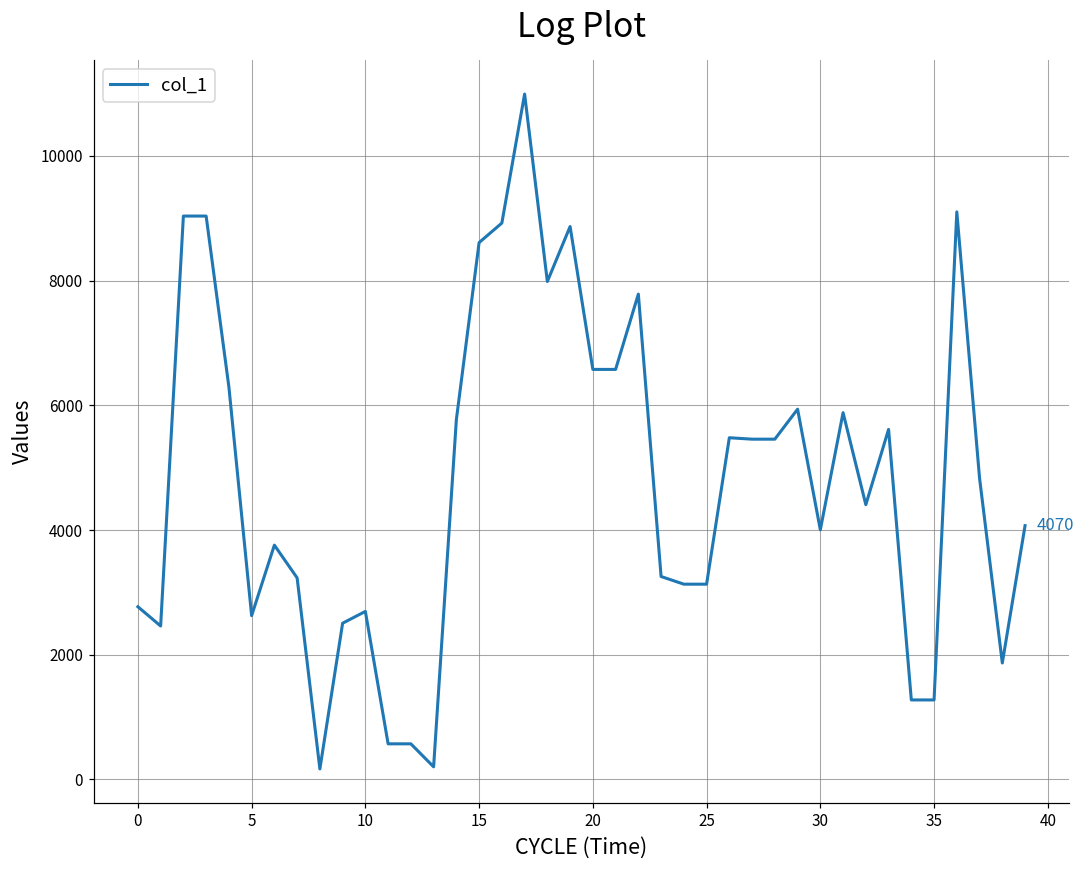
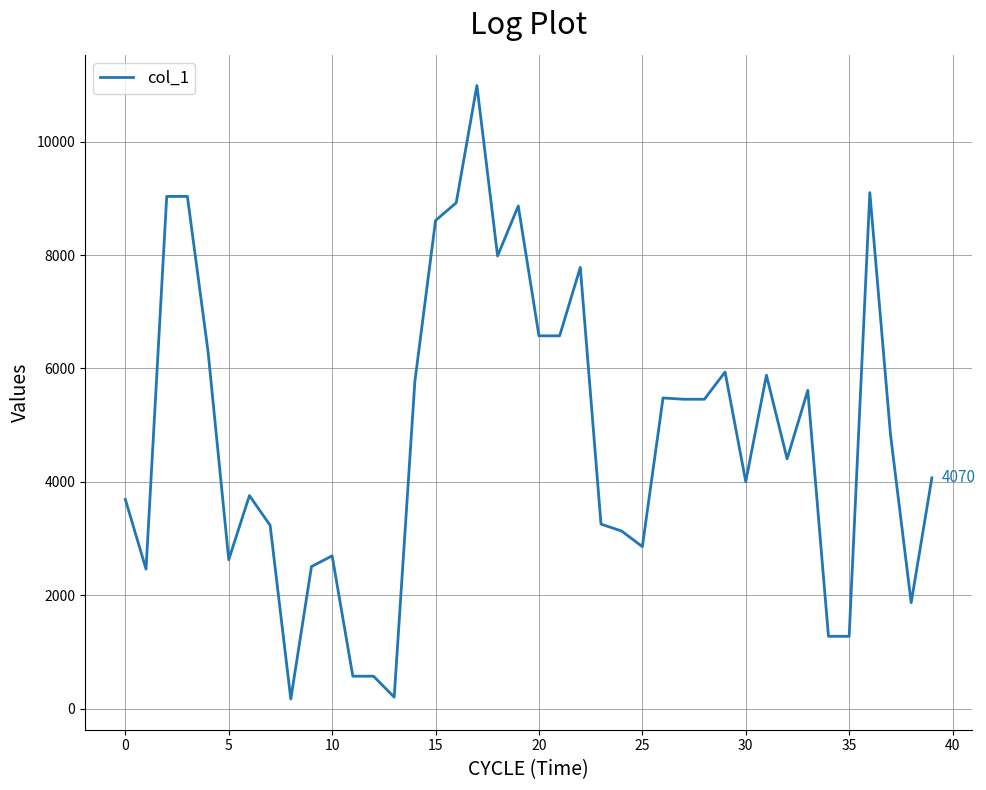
  {
-   "0": 2800,
+   "0": 3700,
    "5": 2600,
    "10": 2700,
    "15": 8600,
    "20": 6600,
-   "25": 3100,
+   "25": 2900,
    "30": 4000,
    "35": 1300
  }
